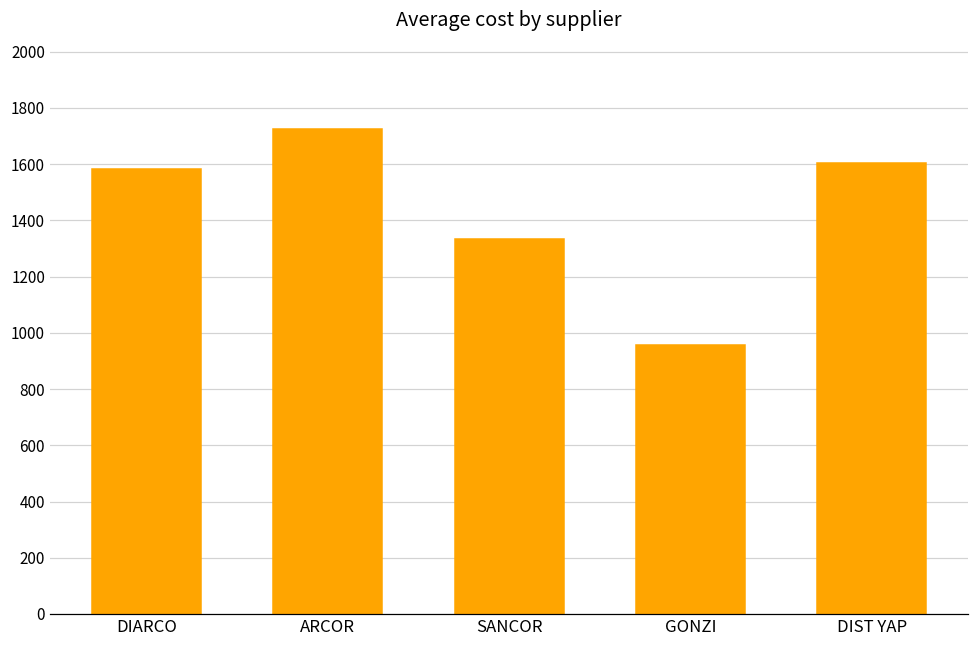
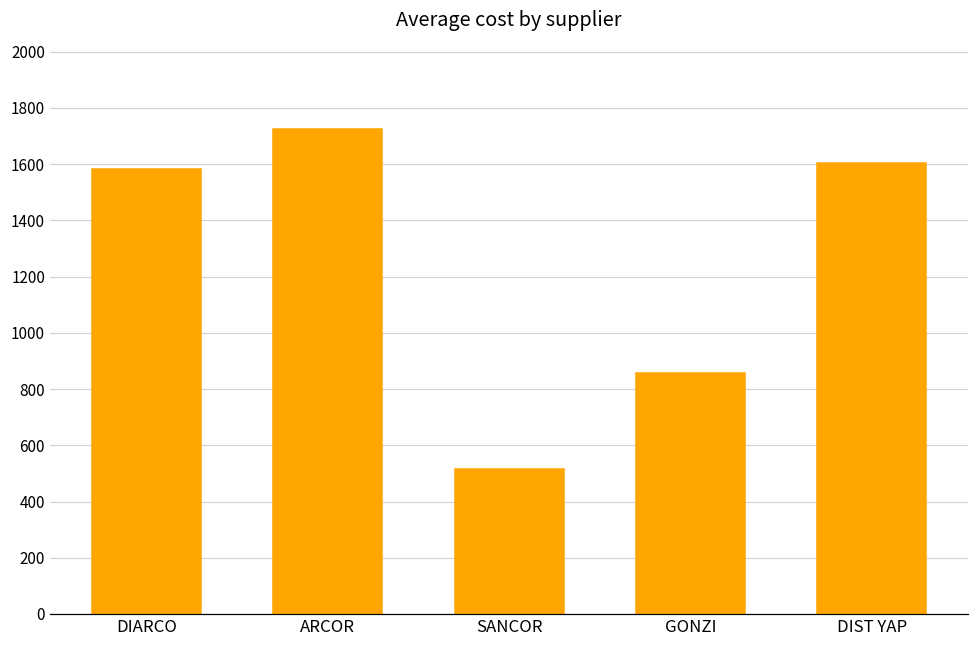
  {
    "DIARCO": 1580,
    "ARCOR": 1730,
-   "SANCOR": 1330,
-   "GONZI": 960,
+   "SANCOR": 510,
+   "GONZI": 860,
    "DIST YAP": 1600
  }
